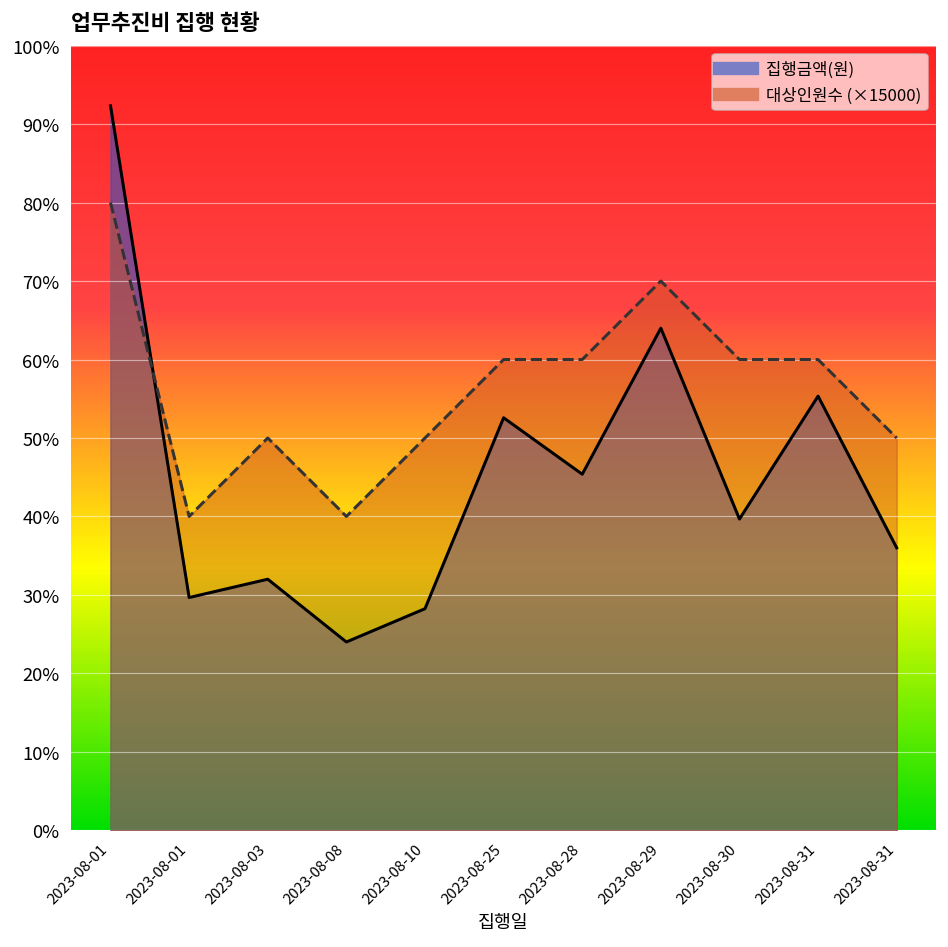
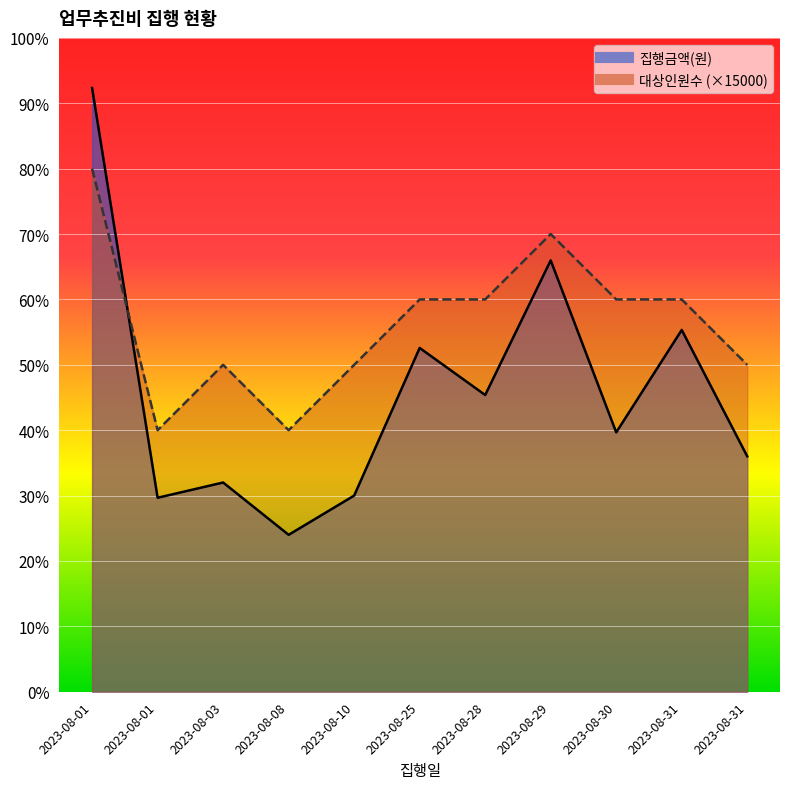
  {
    "집행금액(원)": {
      "2023-08-03": "32%",
      "2023-08-08": "24%",
-     "2023-08-10": "28%",
+     "2023-08-10": "30%",
      "2023-08-25": "53%",
      "2023-08-28": "45%",
-     "2023-08-29": "64%",
+     "2023-08-29": "66%",
      "2023-08-30": "40%"
    }
  }
